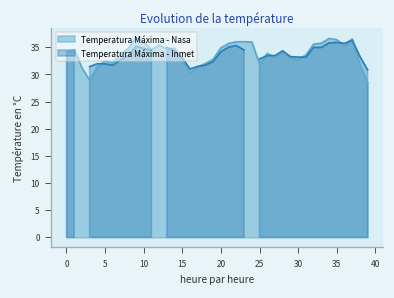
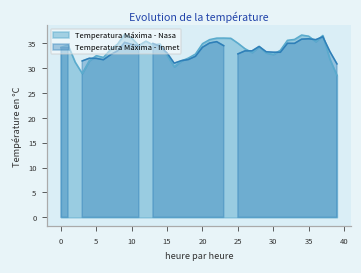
  {
    "Temperatura Máxima - Nasa": {
      "20": 35,
-     "25": 32
+     "25": 35
    }
  }
